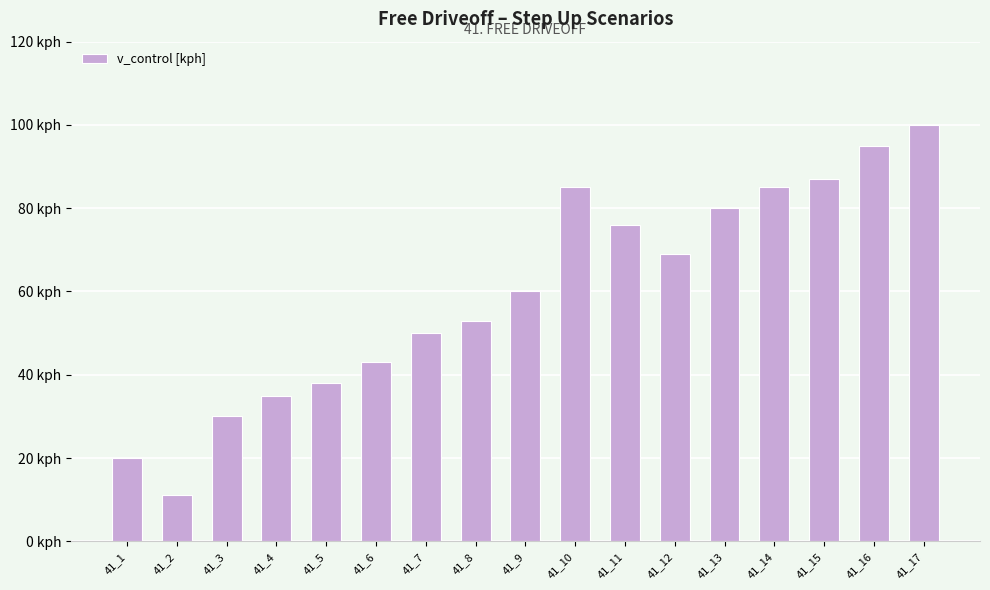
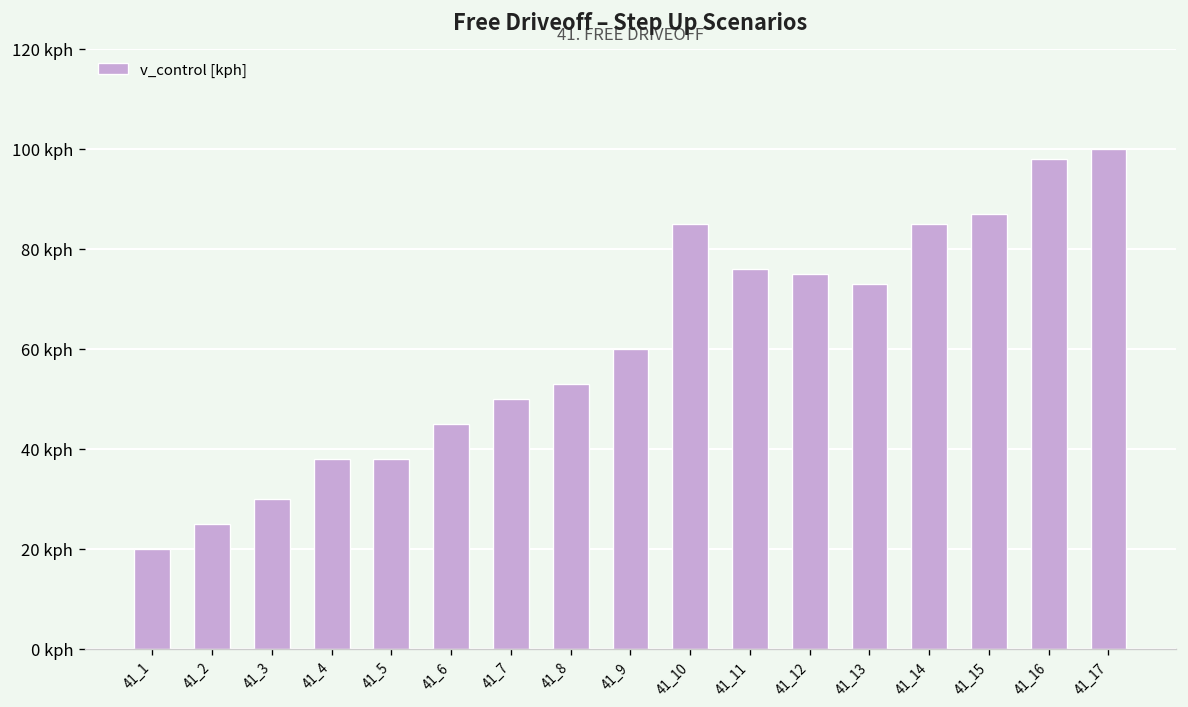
  {
    "41_1": "20 kph",
-   "41_2": "11 kph",
+   "41_2": "25 kph",
    "41_3": "30 kph",
-   "41_4": "35 kph",
+   "41_4": "38 kph",
    "41_5": "38 kph",
-   "41_6": "43 kph",
+   "41_6": "45 kph",
    "41_7": "50 kph",
    "41_8": "53 kph",
    "41_9": "60 kph",
    "41_10": "85 kph",
    "41_11": "76 kph",
-   "41_12": "69 kph",
-   "41_13": "80 kph",
+   "41_12": "75 kph",
+   "41_13": "73 kph",
    "41_14": "85 kph",
    "41_15": "87 kph",
-   "41_16": "95 kph",
+   "41_16": "98 kph",
    "41_17": "100 kph"
  }
